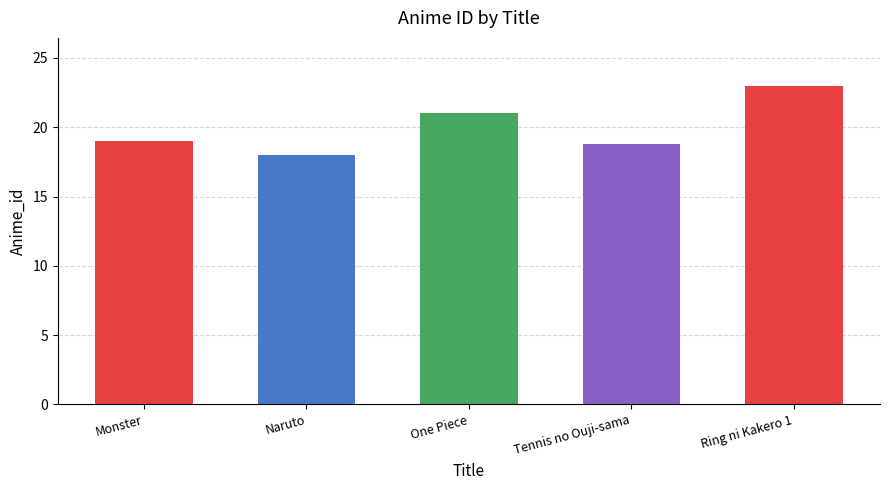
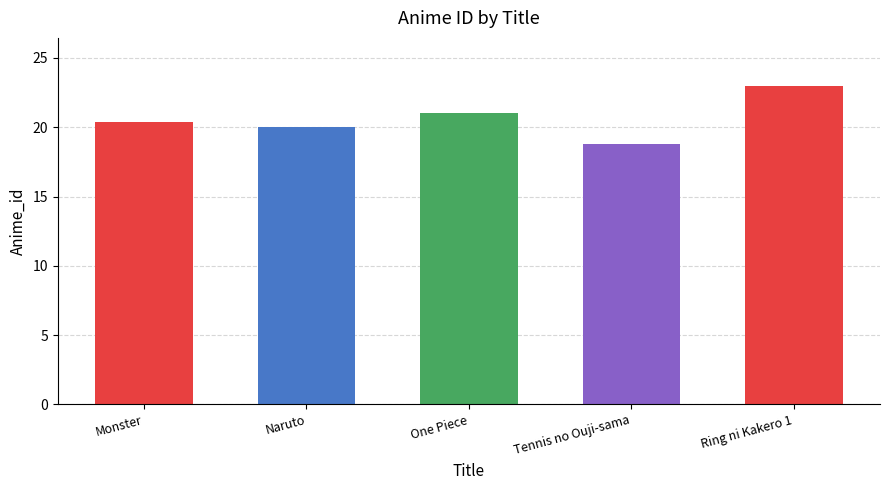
  {
-   "Monster": 19.0,
-   "Naruto": 18,
+   "Monster": 20.4,
+   "Naruto": 20,
    "One Piece": 21.0,
    "Tennis no Ouji-sama": 18.8,
    "Ring ni Kakero 1": 23.0
  }
